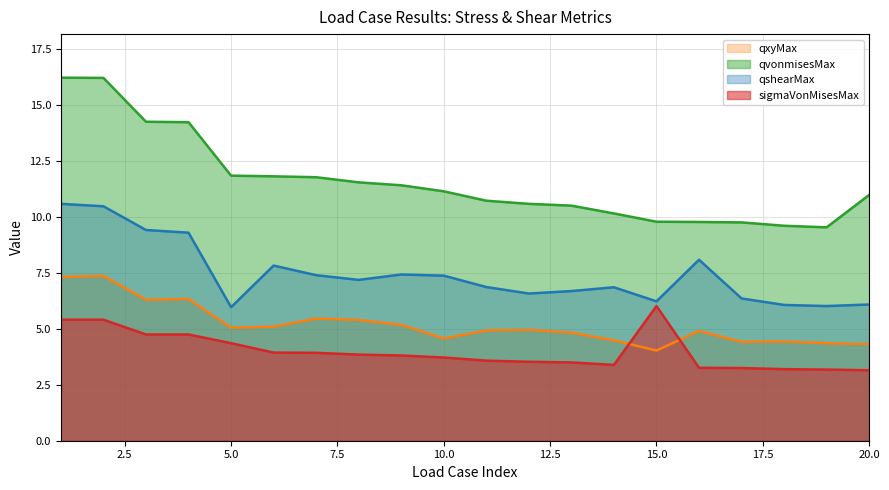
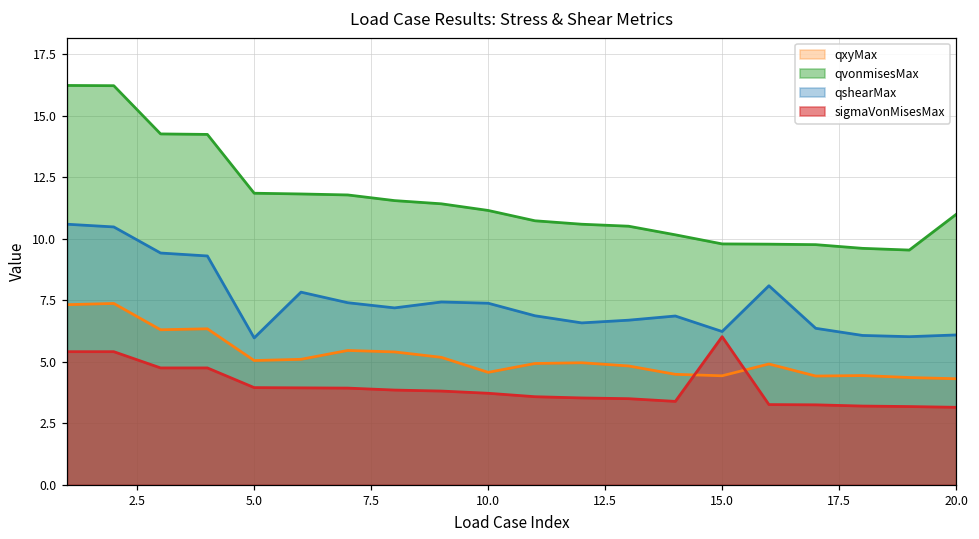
  {
    "qxyMax": {
      "5.0": 5.1,
      "10.0": 4.6,
-     "15.0": 4.0,
+     "15.0": 4.4,
      "20.0": 4.3
    },
    "qvonmisesMax": {
      "5.0": 11.9,
      "10.0": 11.2,
      "15.0": 9.8,
      "20.0": 11.0
    },
    "qshearMax": {
      "5.0": 6.0,
      "10.0": 7.4,
      "15.0": 6.2,
      "20.0": 6.1
    },
    "sigmaVonMisesMax": {
-     "5.0": 4.4,
+     "5.0": 4.0,
      "10.0": 3.7,
      "15.0": 6.0,
      "20.0": 3.2
    }
  }
